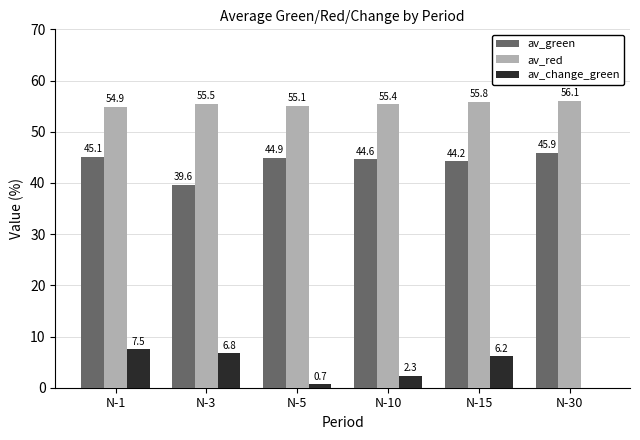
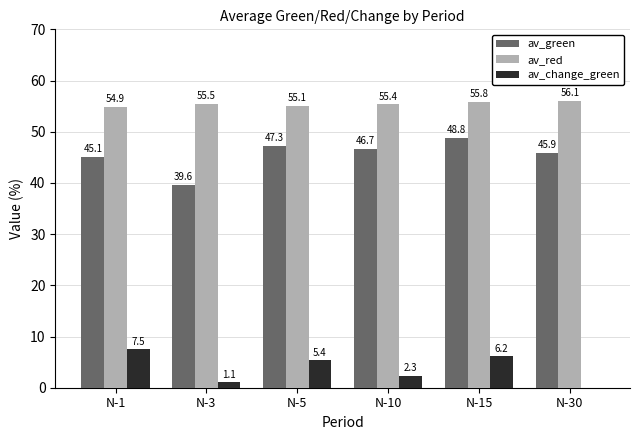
  {
    "av_green": {
      "N-1": 45.1,
      "N-3": 39.6,
-     "N-5": 44.9,
-     "N-10": 44.6,
-     "N-15": 44.2,
+     "N-5": 47.3,
+     "N-10": 46.7,
+     "N-15": 48.8,
      "N-30": 45.9
    },
    "av_red": {
      "N-1": 54.9,
      "N-3": 55.5,
      "N-5": 55.1,
      "N-10": 55.4,
      "N-15": 55.8,
      "N-30": 56.1
    },
    "av_change_green": {
      "N-1": 7.5,
-     "N-3": 6.8,
-     "N-5": 0.7,
+     "N-3": 1.1,
+     "N-5": 5.4,
      "N-10": 2.3,
      "N-15": 6.2
    }
  }
